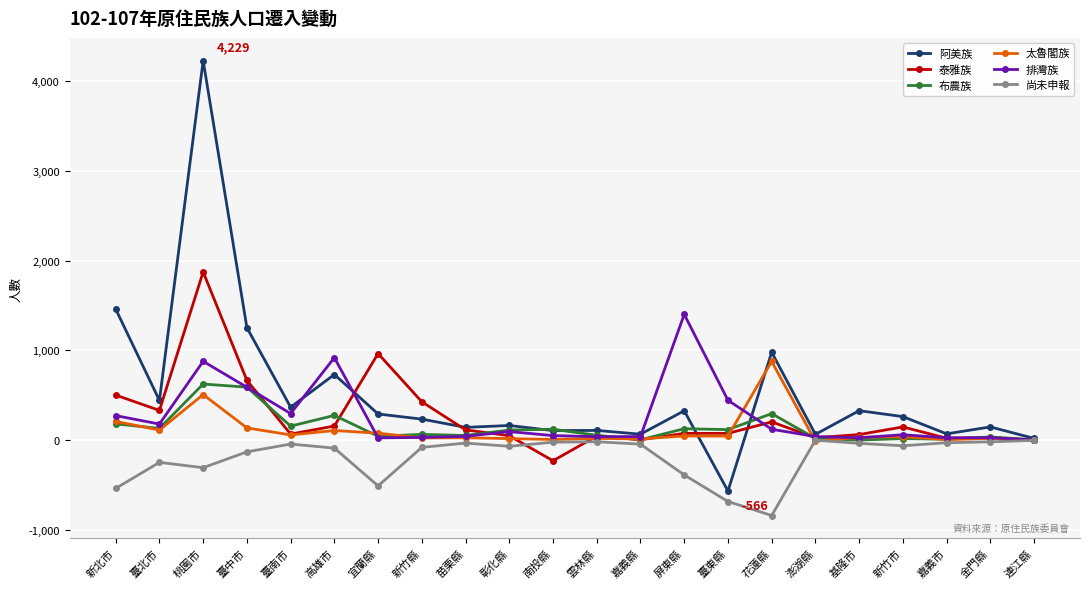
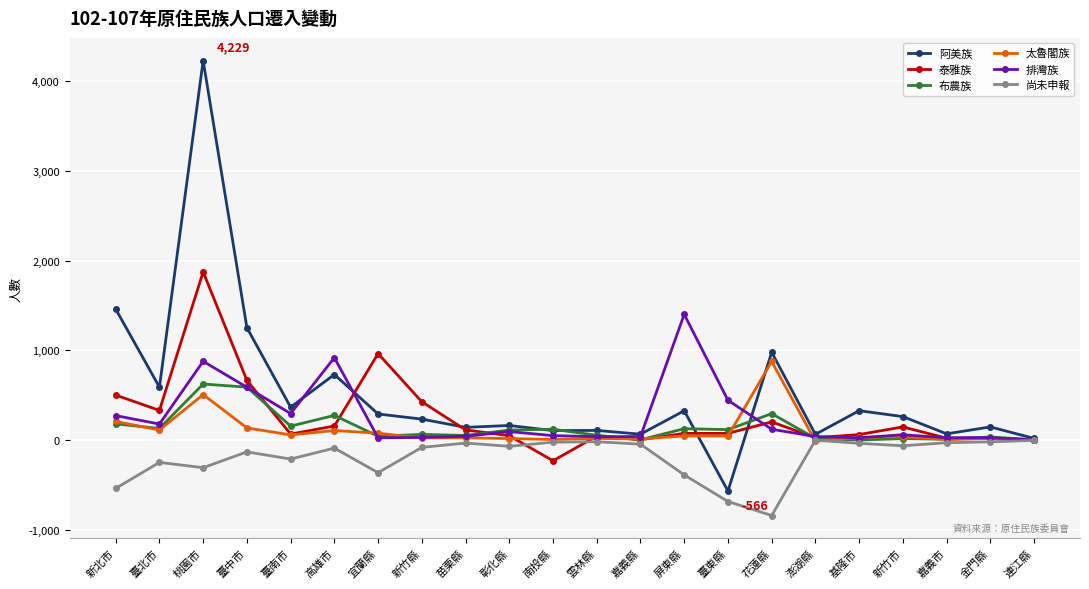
  {
    "阿美族": {
      "新北市": "1,500",
-     "臺北市": "400",
+     "臺北市": "600",
      "臺中市": "1,300",
      "臺南市": "400",
      "高雄市": "700",
      "宜蘭縣": "300",
      "新竹縣": "200",
      "彰化縣": "200",
      "雲林縣": "100",
      "屏東縣": "300",
      "花蓮縣": "1,000",
      "基隆市": "300",
      "新竹市": "300",
      "嘉義市": "100",
      "金門縣": "100"
    },
    "泰雅族": {
      "新北市": "500",
      "臺北市": "300",
      "桃園市": "1,900",
      "臺中市": "700",
      "高雄市": "200",
      "宜蘭縣": "1,000",
      "新竹縣": "400",
      "彰化縣": "100",
      "南投縣": "-200",
      "屏東縣": "100",
      "臺東縣": "100",
      "花蓮縣": "200",
      "基隆市": "100",
      "新竹市": "100"
    },
    "布農族": {
      "桃園市": "600",
      "臺南市": "200",
      "高雄市": "300",
      "新竹縣": "100",
      "屏東縣": "100",
      "臺東縣": "100",
      "花蓮縣": "300"
    },
    "太魯閣族": {
      "桃園市": "500",
      "臺中市": "100",
      "高雄市": "100",
      "宜蘭縣": "100",
      "彰化縣": "0",
      "南投縣": "0",
      "屏東縣": "0",
      "臺東縣": "0",
      "花蓮縣": "900"
    },
    "排灣族": {
      "新北市": "300",
      "臺北市": "200",
      "桃園市": "900",
      "臺南市": "300",
      "高雄市": "900",
      "南投縣": "100",
      "屏東縣": "1,400",
      "臺東縣": "400",
      "花蓮縣": "100"
    },
    "尚未申報": {
      "新北市": "-500",
      "臺北市": "-200",
      "桃園市": "-300",
      "臺中市": "-100",
-     "臺南市": "0",
+     "臺南市": "-200",
      "高雄市": "-100",
-     "宜蘭縣": "-500",
+     "宜蘭縣": "-400",
      "新竹縣": "-100",
      "苗栗縣": "0",
      "彰化縣": "-100",
      "南投縣": "0",
      "雲林縣": "0",
      "嘉義縣": "0",
      "屏東縣": "-400",
      "臺東縣": "-700",
      "基隆市": "0",
      "新竹市": "-100",
      "嘉義市": "0",
      "金門縣": "0"
    }
  }
